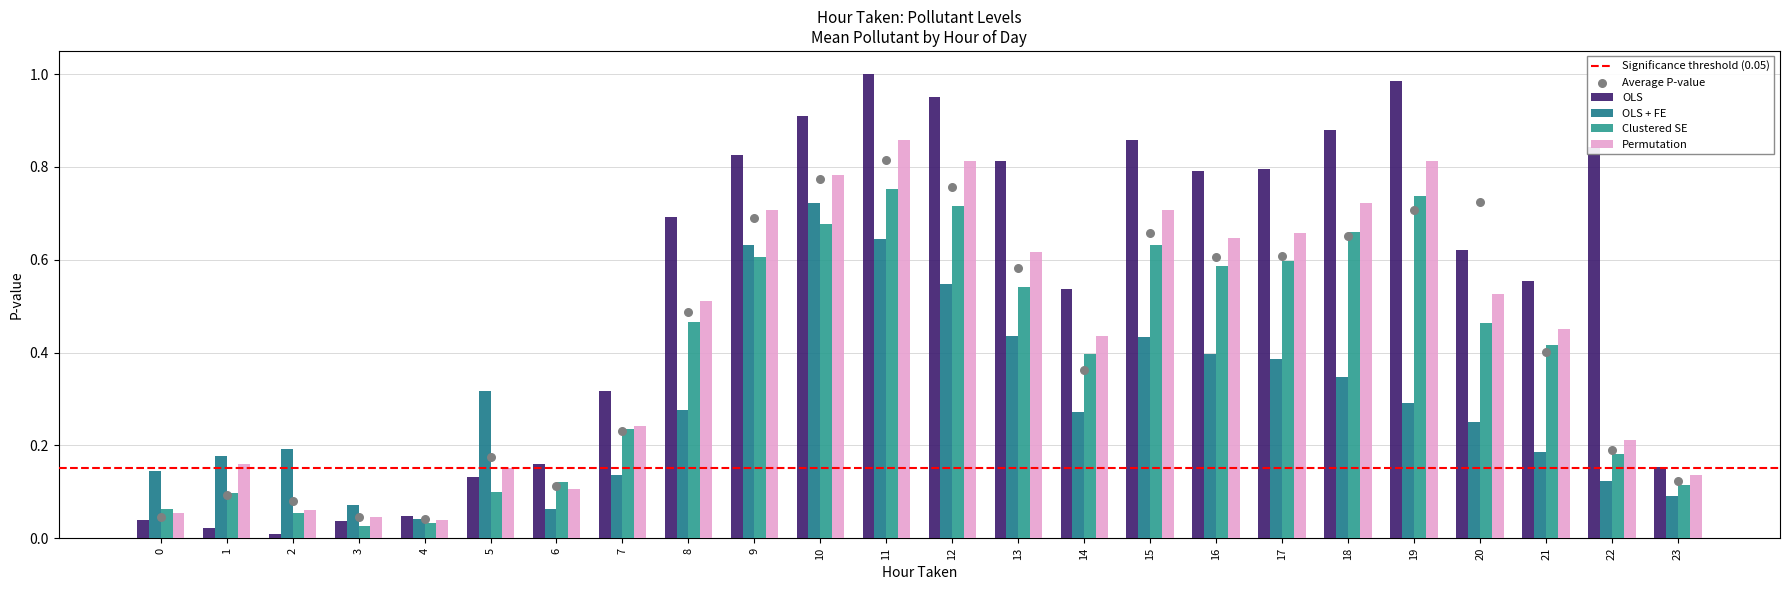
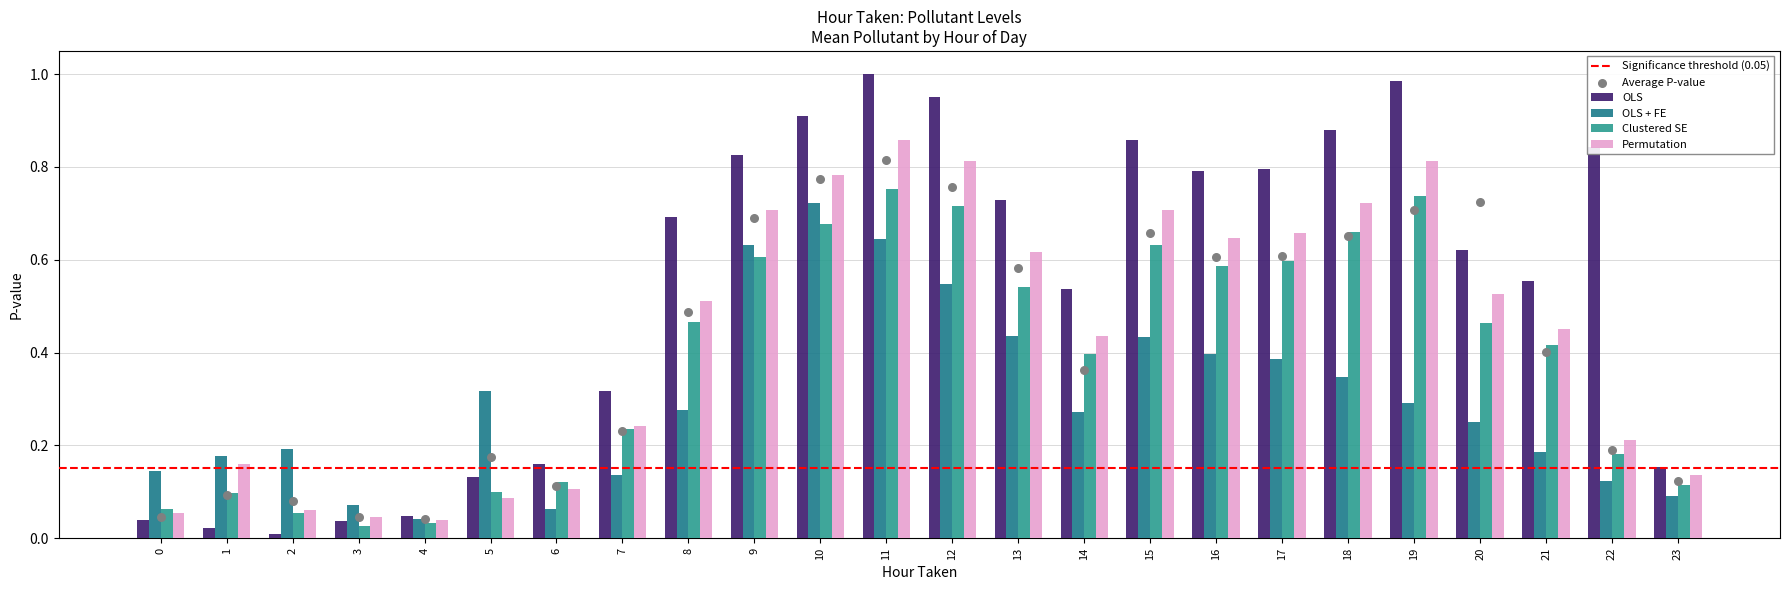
  {
    "OLS": {
      "0": 0.04,
      "1": 0.02,
      "2": 0.01,
      "3": 0.04,
      "4": 0.05,
      "5": 0.13,
      "6": 0.16,
      "7": 0.32,
      "8": 0.69,
      "9": 0.83,
      "10": 0.91,
      "11": 1.00,
      "12": 0.95,
-     "13": 0.81,
+     "13": 0.73,
      "14": 0.54,
      "15": 0.86,
      "16": 0.79,
      "17": 0.80,
      "18": 0.88,
      "19": 0.98,
      "20": 0.62,
      "21": 0.55,
      "23": 0.15
    },
    "Permutation": {
      "0": 0.05,
      "1": 0.16,
      "2": 0.06,
      "3": 0.05,
      "4": 0.04,
-     "5": 0.15,
+     "5": 0.09,
      "6": 0.11,
      "7": 0.24,
      "8": 0.51,
      "9": 0.71,
      "10": 0.78,
      "11": 0.86,
      "12": 0.81,
      "13": 0.62,
      "14": 0.44,
      "15": 0.71,
      "16": 0.65,
      "17": 0.66,
      "18": 0.72,
      "19": 0.81,
      "20": 0.53,
      "21": 0.45,
      "22": 0.21,
      "23": 0.14
    }
  }
